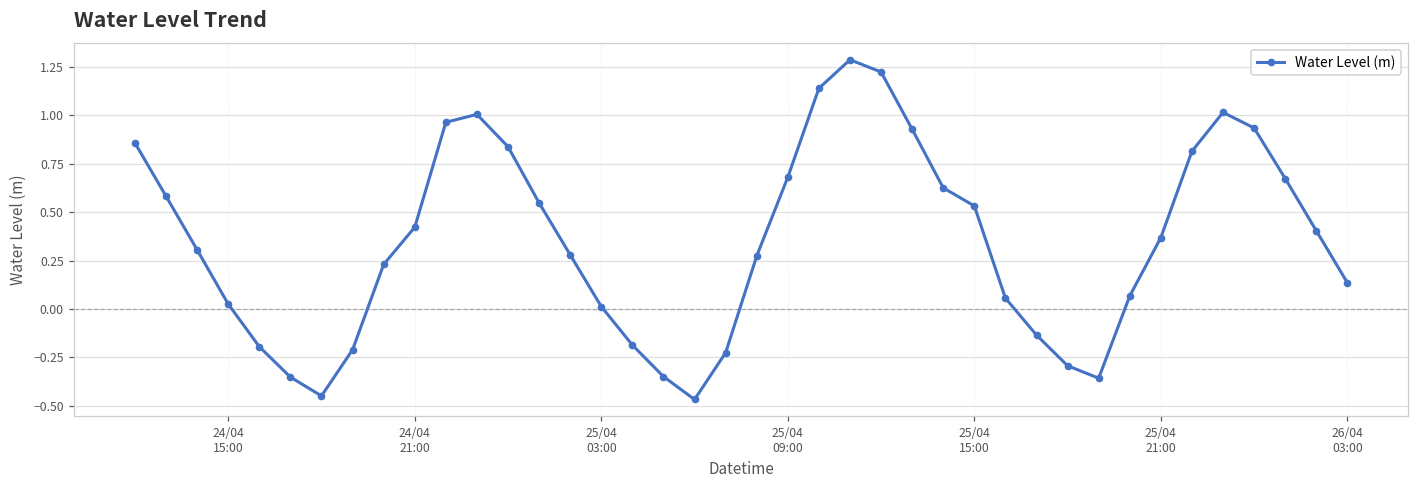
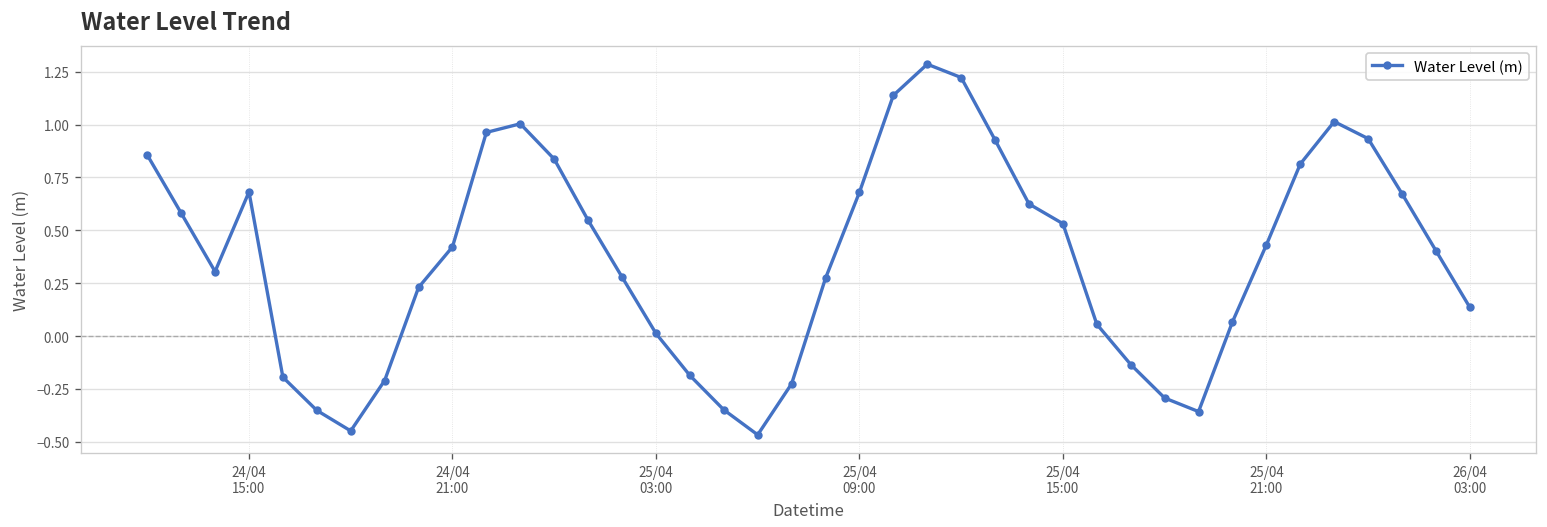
  {
-   "24/04 15:00": 0.03,
+   "24/04 15:00": 0.68,
    "24/04 21:00": 0.42,
    "25/04 03:00": 0.01,
    "25/04 09:00": 0.68,
    "25/04 15:00": 0.53,
-   "25/04 21:00": 0.37,
+   "25/04 21:00": 0.43,
    "26/04 03:00": 0.14
  }
